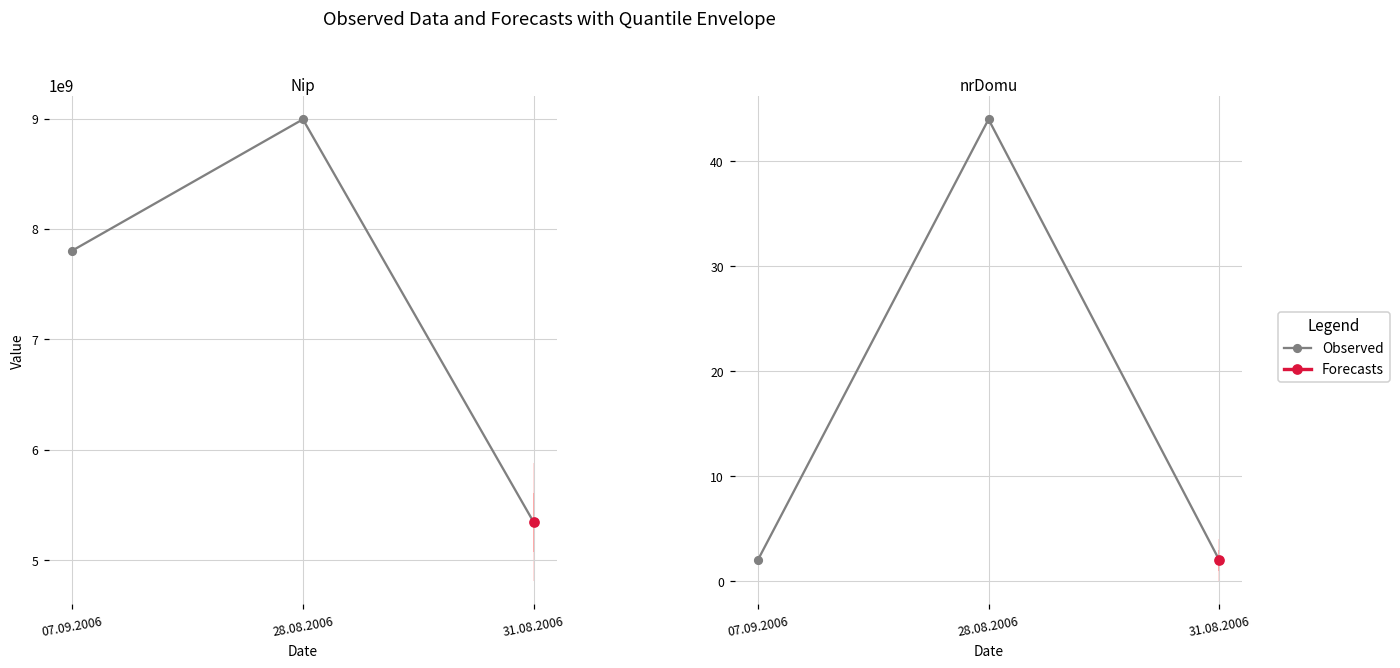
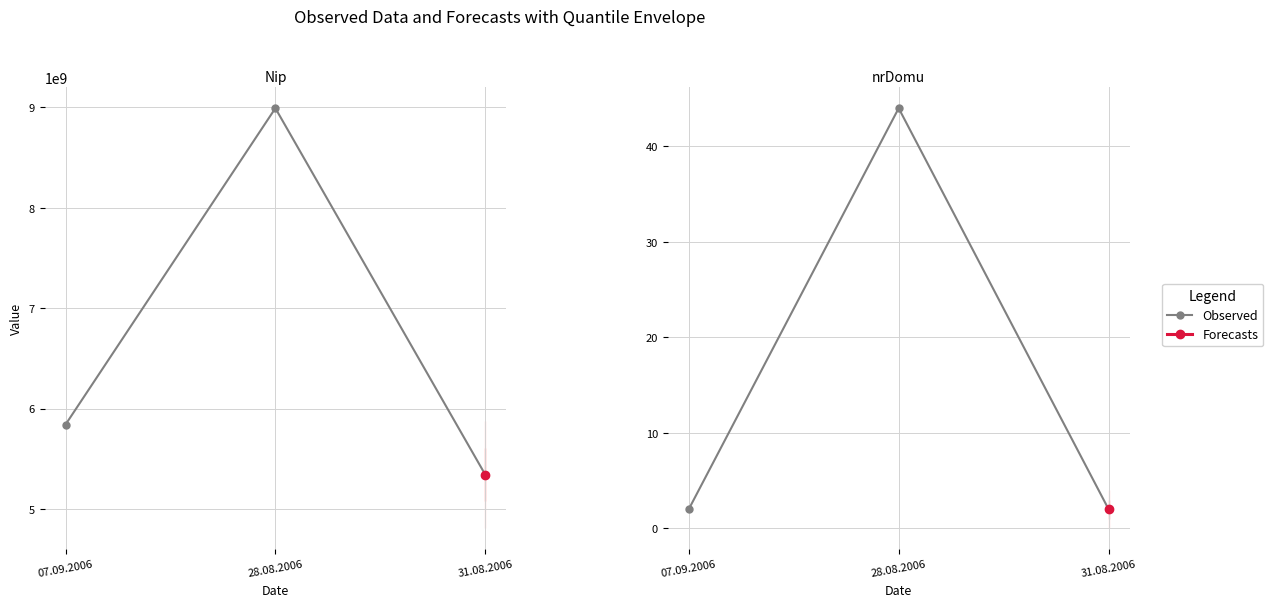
  {
    "Nip": {
      "Observed": {
-       "07.09.2006": 7800000000,
+       "07.09.2006": 5840000000,
        "28.08.2006": 8990000000
      }
    },
    "nrDomu": {
      "Observed": {
        "07.09.2006": 2,
        "28.08.2006": 44
      }
    }
  }
